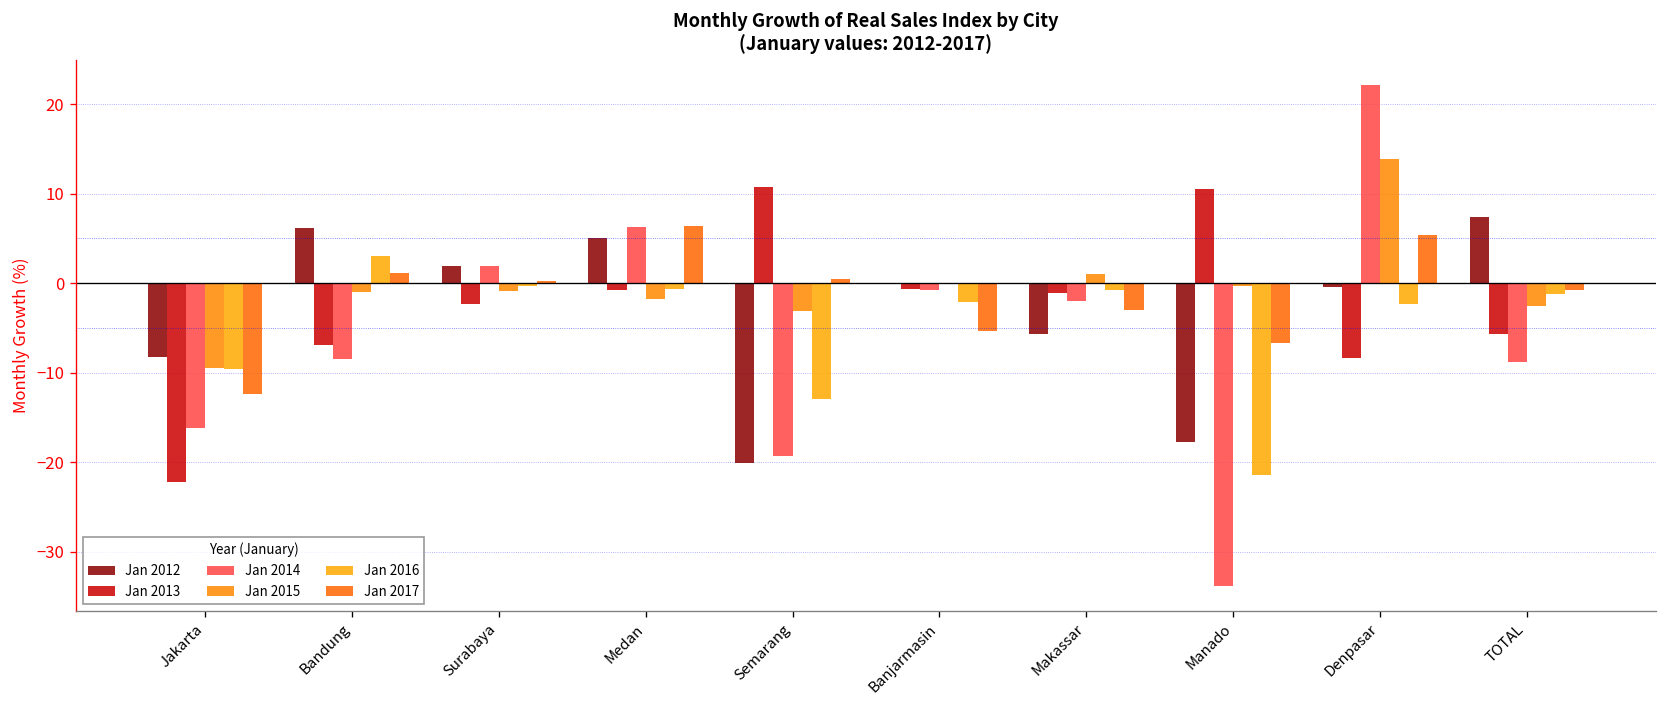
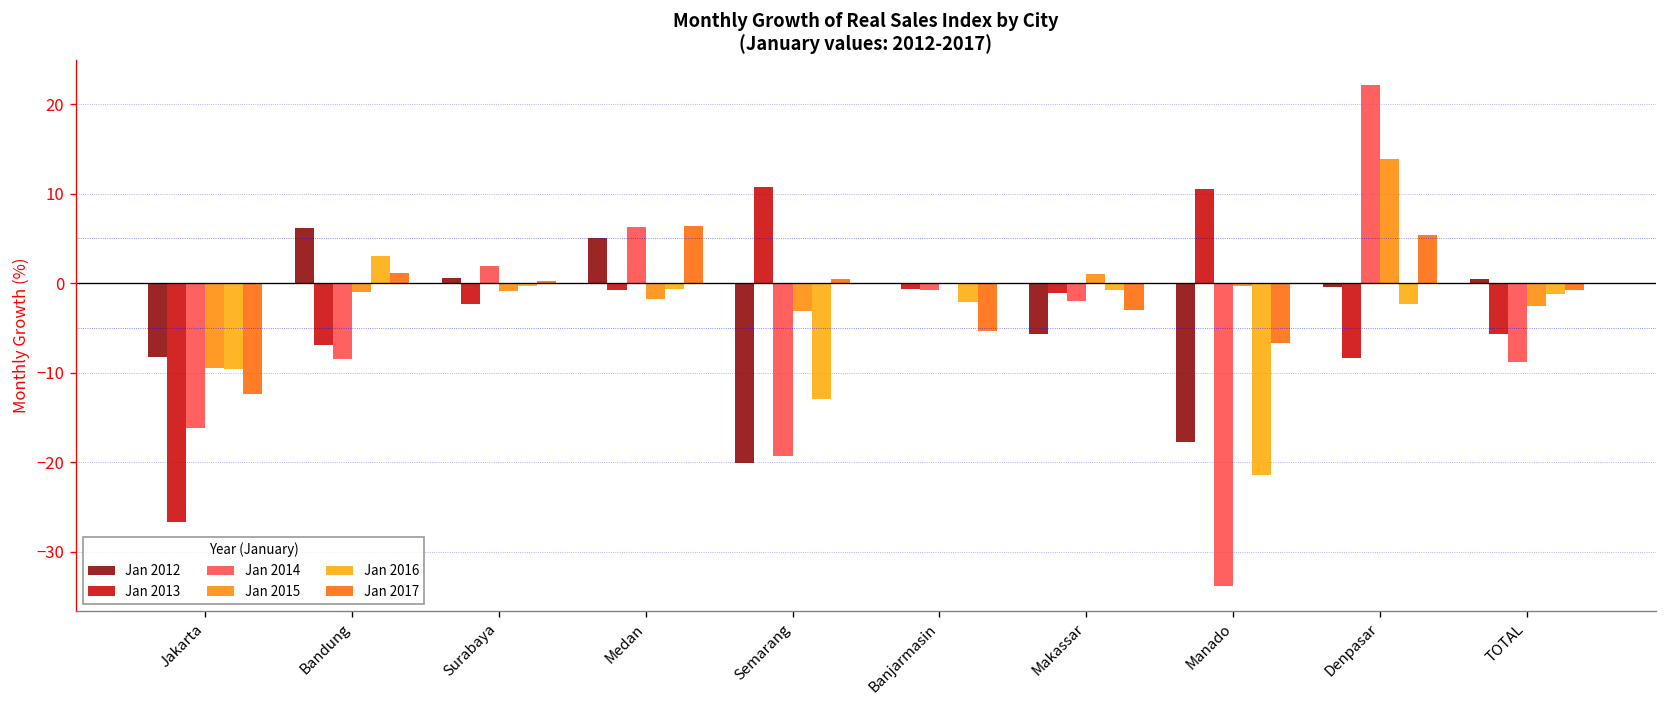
  {
    "Jan 2012": {
      "Jakarta": -8,
      "Bandung": 6,
-     "Surabaya": 2,
+     "Surabaya": 1,
      "Medan": 5,
      "Semarang": -20,
      "Makassar": -6,
      "Manado": -18,
      "Denpasar": 0,
-     "TOTAL": 7
+     "TOTAL": 0
    },
    "Jan 2013": {
-     "Jakarta": -22,
+     "Jakarta": -27,
      "Bandung": -7,
      "Surabaya": -2,
      "Medan": -1,
      "Semarang": 11,
      "Banjarmasin": -1,
      "Makassar": -1,
      "Manado": 10,
      "Denpasar": -8,
      "TOTAL": -6
    },
    "Jan 2014": {
      "Jakarta": -16,
      "Bandung": -8,
      "Surabaya": 2,
      "Medan": 6,
      "Semarang": -19,
      "Banjarmasin": -1,
      "Makassar": -2,
      "Manado": -34,
      "Denpasar": 22,
      "TOTAL": -9
    }
  }
